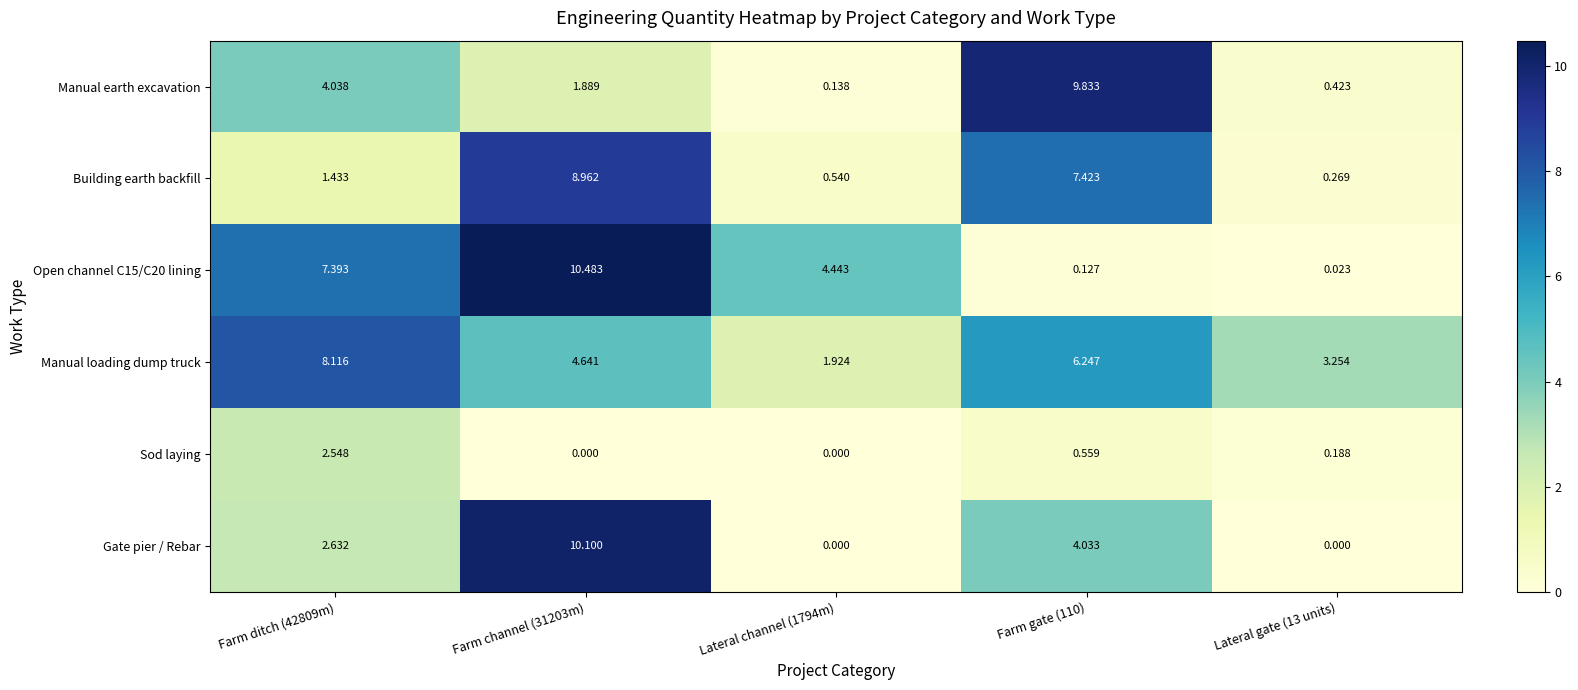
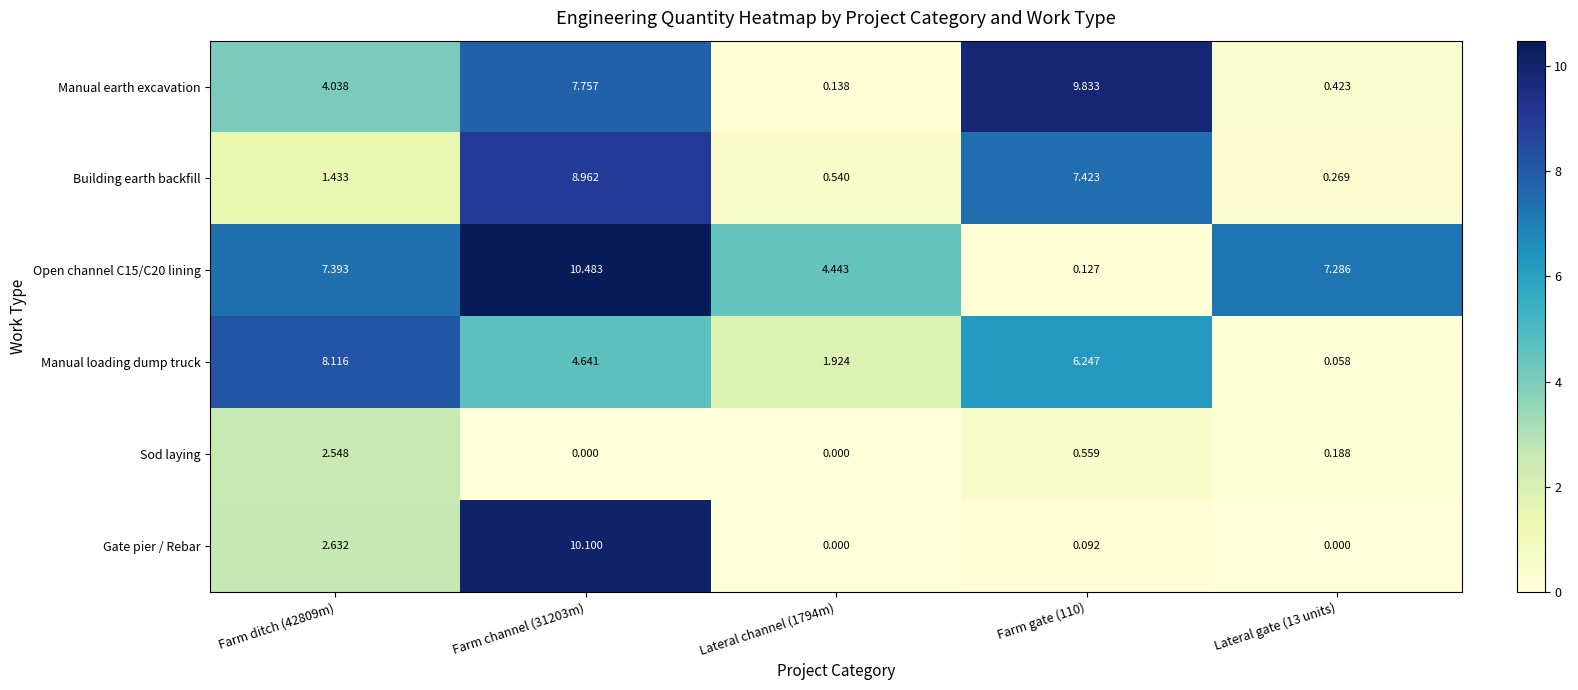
  {
    "Manual earth excavation": {
      "Farm ditch (42809m)": 4.038,
-     "Farm channel (31203m)": 1.889,
+     "Farm channel (31203m)": 7.757,
      "Lateral channel (1794m)": 0.138,
      "Farm gate (110)": 9.833,
      "Lateral gate (13 units)": 0.423
    },
    "Building earth backfill": {
      "Farm ditch (42809m)": 1.433,
      "Farm channel (31203m)": 8.962,
      "Lateral channel (1794m)": 0.540,
      "Farm gate (110)": 7.423,
      "Lateral gate (13 units)": 0.269
    },
    "Open channel C15/C20 lining": {
      "Farm ditch (42809m)": 7.393,
      "Farm channel (31203m)": 10.483,
      "Lateral channel (1794m)": 4.443,
      "Farm gate (110)": 0.127,
-     "Lateral gate (13 units)": 0.023
+     "Lateral gate (13 units)": 7.286
    },
    "Manual loading dump truck": {
      "Farm ditch (42809m)": 8.116,
      "Farm channel (31203m)": 4.641,
      "Lateral channel (1794m)": 1.924,
      "Farm gate (110)": 6.247,
-     "Lateral gate (13 units)": 3.254
+     "Lateral gate (13 units)": 0.058
    },
    "Sod laying": {
      "Farm ditch (42809m)": 2.548,
      "Farm channel (31203m)": 0.000,
      "Lateral channel (1794m)": 0.000,
      "Farm gate (110)": 0.559,
      "Lateral gate (13 units)": 0.188
    },
    "Gate pier / Rebar": {
      "Farm ditch (42809m)": 2.632,
      "Farm channel (31203m)": 10.100,
      "Lateral channel (1794m)": 0.000,
-     "Farm gate (110)": 4.033,
+     "Farm gate (110)": 0.092,
      "Lateral gate (13 units)": 0.000
    }
  }
